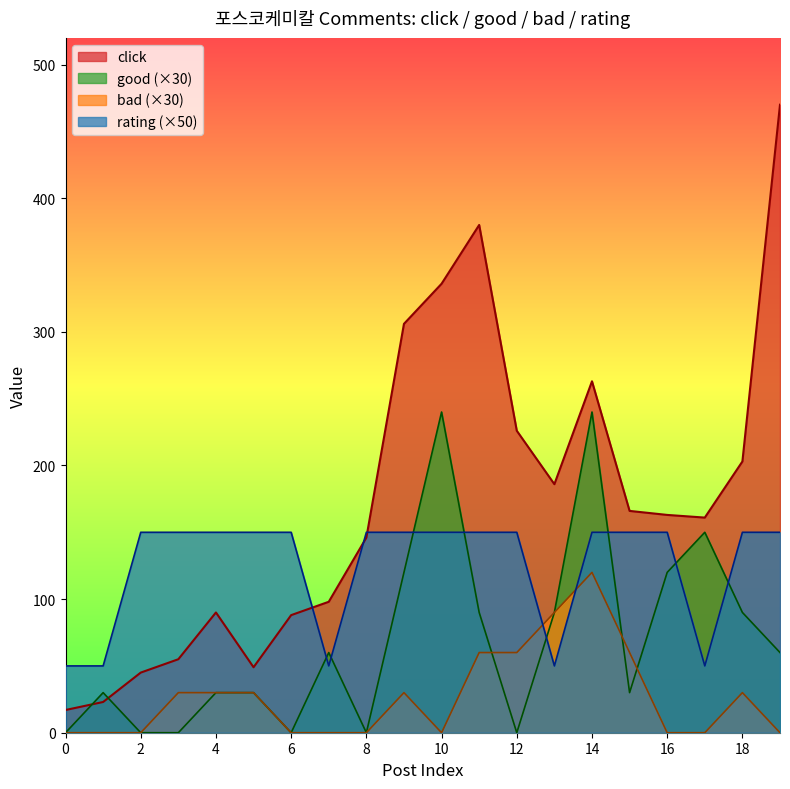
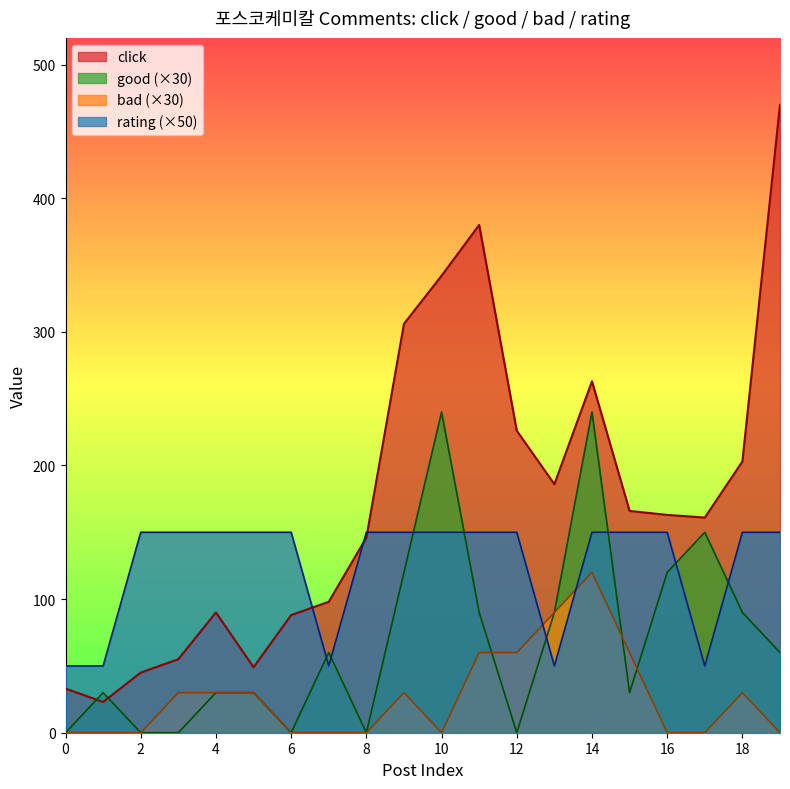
  {
    "click": {
-     "0": 17,
+     "0": 33,
      "2": 45,
      "4": 90,
      "6": 88,
      "8": 146,
-     "10": 336,
+     "10": 342,
      "12": 226,
      "14": 263,
      "16": 163,
      "18": 203
    },
    "good (×30)": {
      "10": 240,
      "12": 0,
      "14": 240,
      "16": 120,
      "18": 90
    },
    "bad (×30)": {
      "10": 0,
      "12": 60,
      "14": 120,
      "16": 0,
      "18": 30
    },
    "rating (×50)": {
      "0": 50,
      "2": 150,
      "4": 150,
      "6": 150,
      "8": 150,
      "10": 150,
      "12": 150,
      "14": 150,
      "16": 150,
      "18": 150
    }
  }
